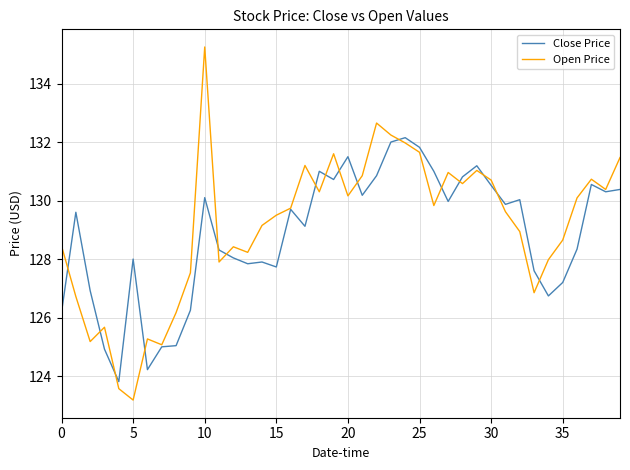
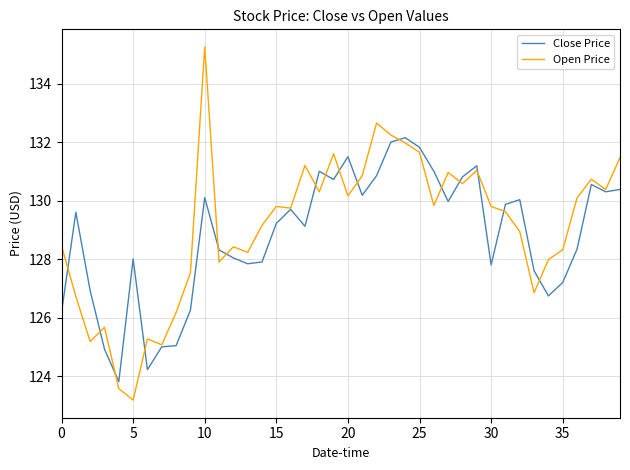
  {
    "Close Price": {
      "0": 126.2,
      "5": 128.0,
      "10": 130.1,
-     "15": 127.7,
+     "15": 129.2,
      "20": 131.5,
      "25": 131.8,
-     "30": 130.5,
+     "30": 127.8,
      "35": 127.2
    },
    "Open Price": {
      "0": 128.5,
      "5": 123.2,
      "10": 135.3,
-     "15": 129.5,
+     "15": 129.8,
      "20": 130.2,
      "25": 131.7,
-     "30": 130.7,
-     "35": 128.7
+     "30": 129.8,
+     "35": 128.3
    }
  }
